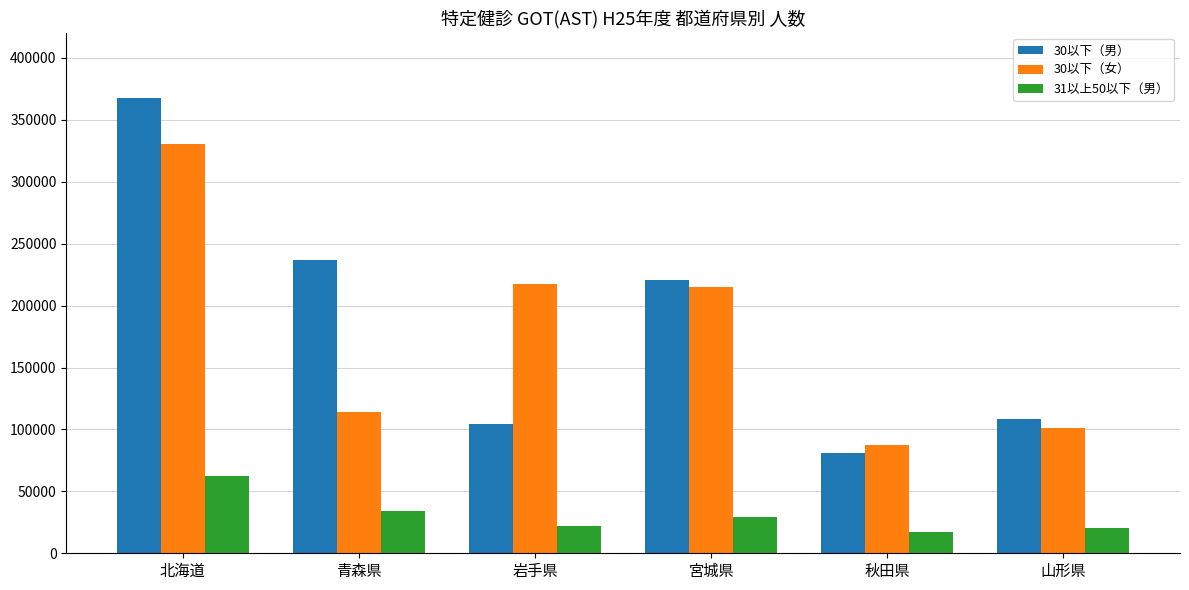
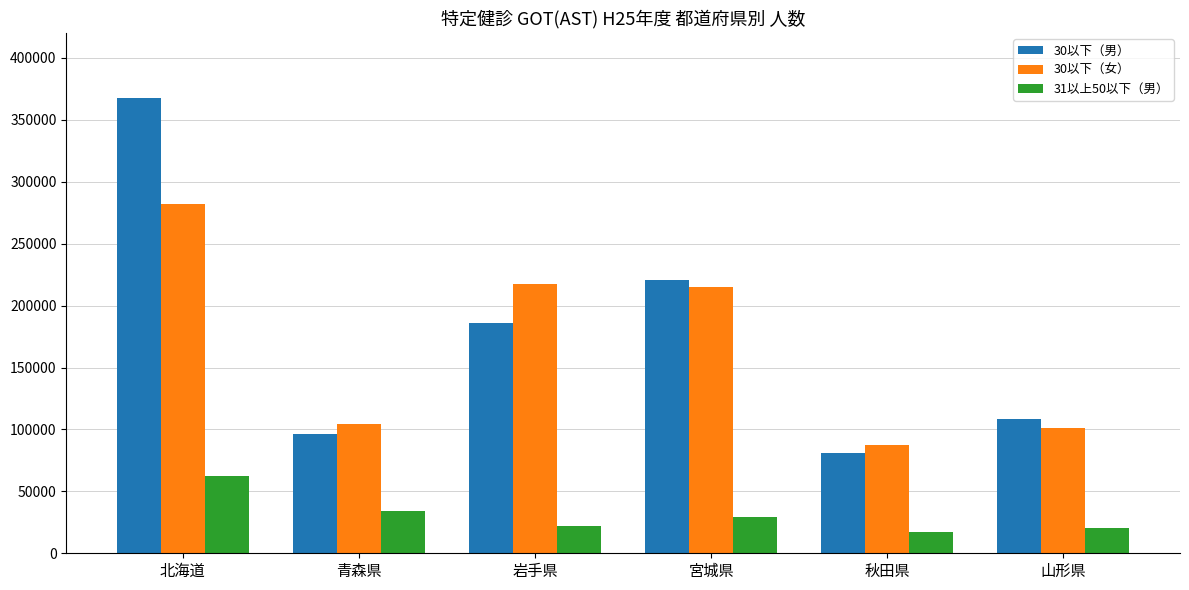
  {
    "30以下（男）": {
      "北海道": 368000,
-     "青森県": 237000,
-     "岩手県": 105000,
+     "青森県": 96000,
+     "岩手県": 186000,
      "宮城県": 220000,
      "秋田県": 81000,
      "山形県": 108000
    },
    "30以下（女）": {
-     "北海道": 330000,
-     "青森県": 114000,
+     "北海道": 282000,
+     "青森県": 105000,
      "岩手県": 217000,
      "宮城県": 215000,
      "秋田県": 87000,
      "山形県": 101000
    },
    "31以上50以下（男）": {
      "北海道": 63000,
      "青森県": 34000,
      "岩手県": 22000,
      "宮城県": 29000,
      "秋田県": 17000,
      "山形県": 20000
    }
  }
